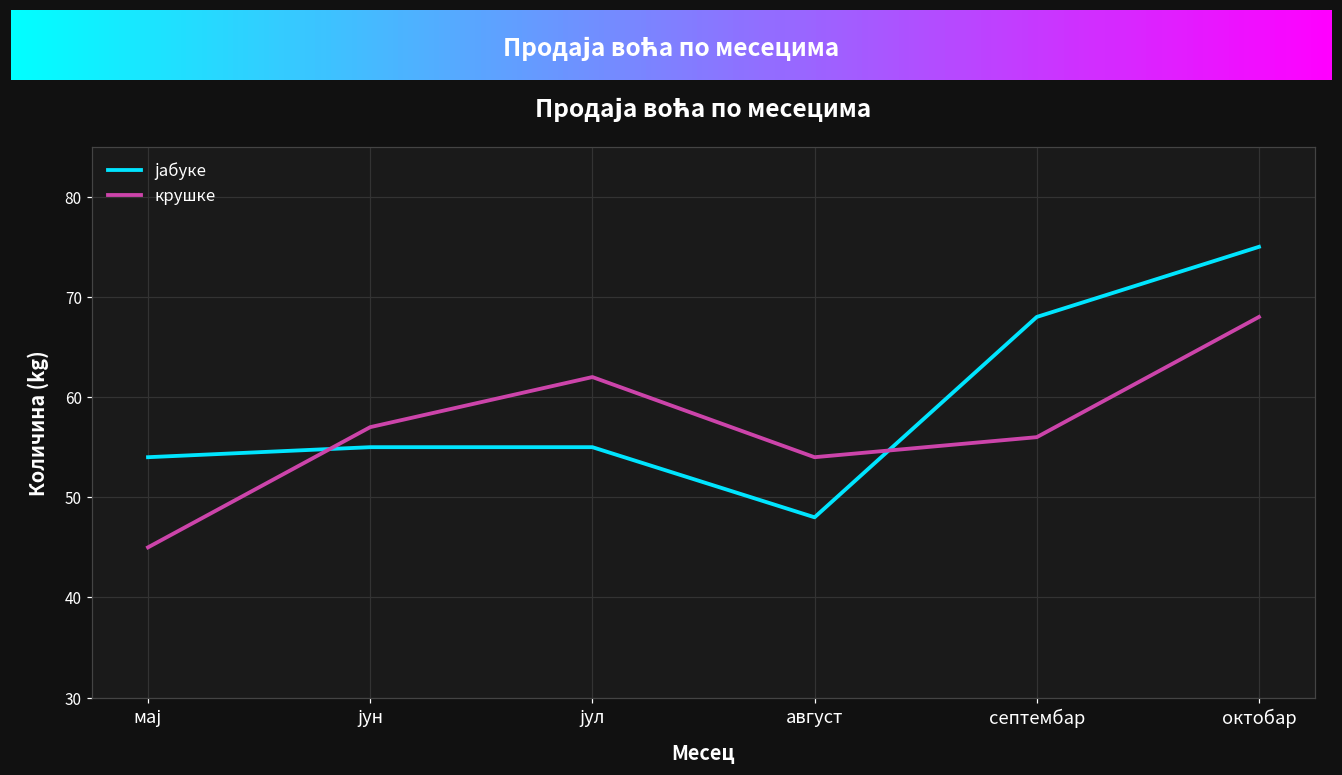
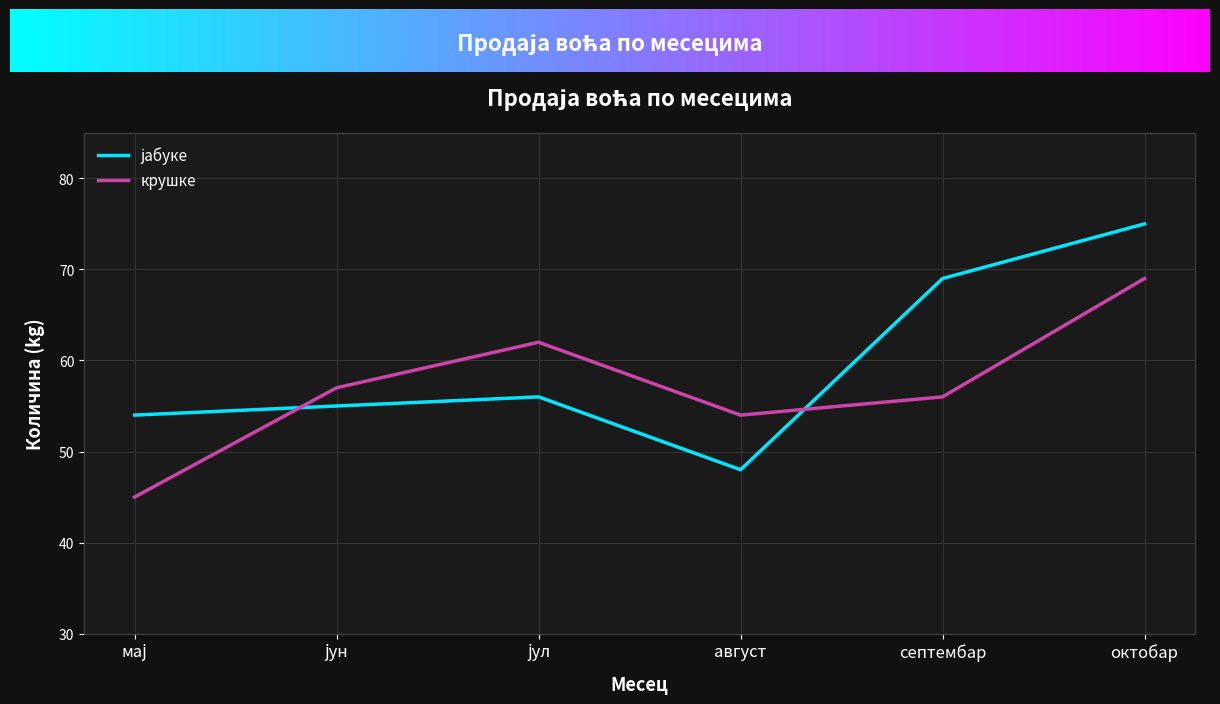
  {
    "јабуке": {
      "мај": 54,
      "јун": 55,
-     "јул": 55,
+     "јул": 56,
      "август": 48,
-     "септембар": 68,
+     "септембар": 69,
      "октобар": 75
    },
    "крушке": {
      "мај": 45,
      "јун": 57,
      "јул": 62,
      "август": 54,
      "септембар": 56,
-     "октобар": 68
+     "октобар": 69
    }
  }
